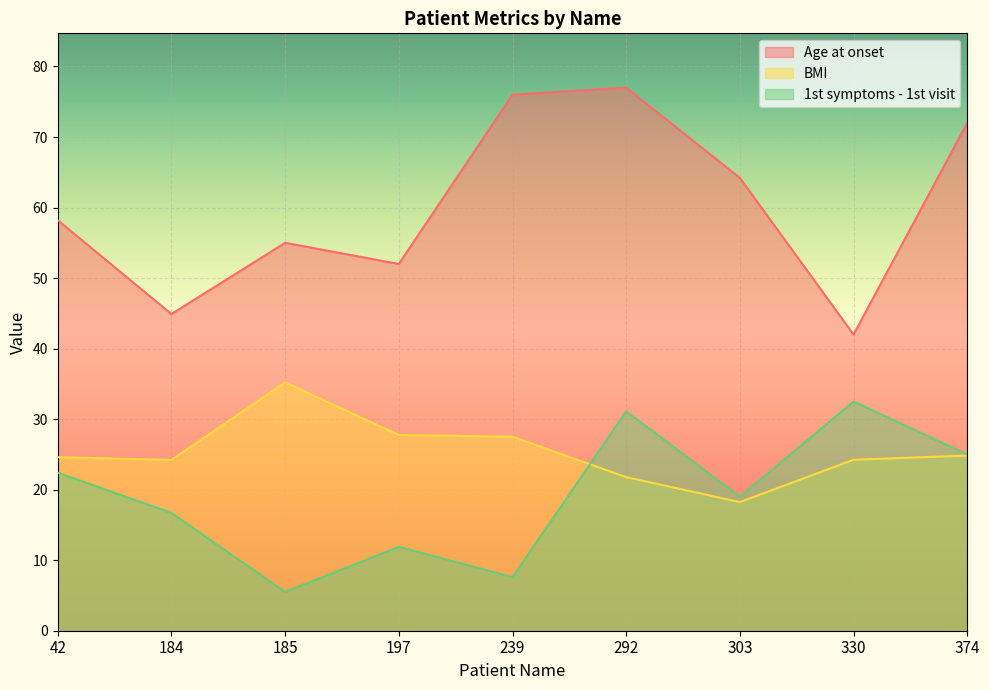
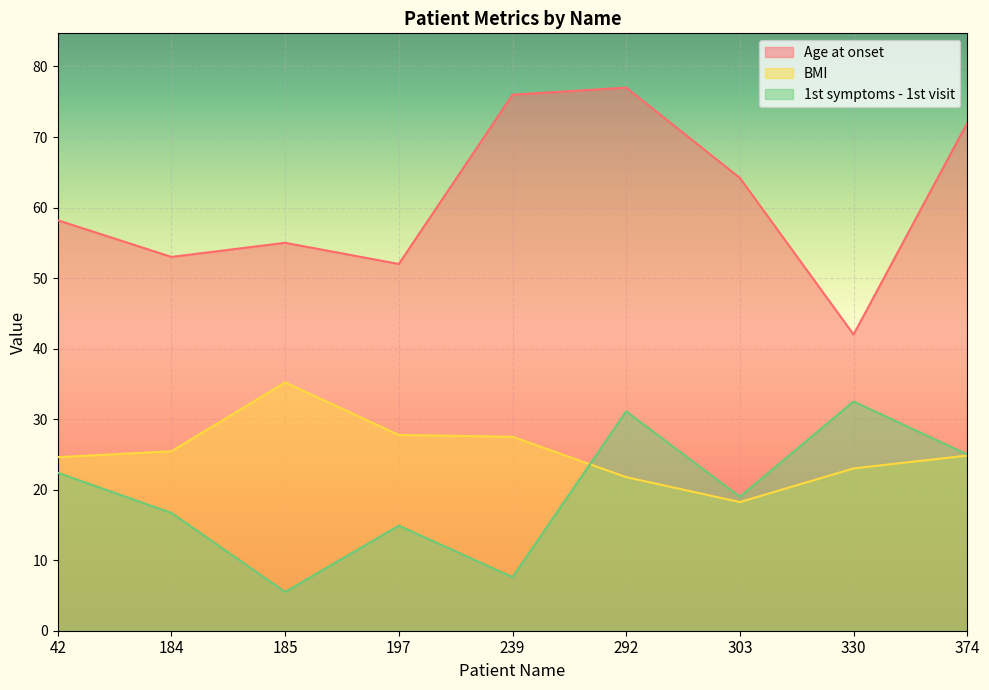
  {
    "Age at onset": {
      "42": 58,
-     "184": 45,
+     "184": 53,
      "185": 55,
      "197": 52,
      "239": 76,
      "292": 77,
      "303": 64,
      "330": 42,
      "374": 72
    },
    "BMI": {
      "42": 25,
-     "184": 24,
+     "184": 25,
      "185": 35,
      "197": 28,
      "239": 28,
      "292": 22,
      "303": 18,
-     "330": 24
+     "330": 23
    },
    "1st symptoms - 1st visit": {
      "42": 22,
      "184": 17,
      "185": 6,
-     "197": 12,
+     "197": 15,
      "239": 8,
      "292": 31,
      "303": 19,
      "330": 33
    }
  }
